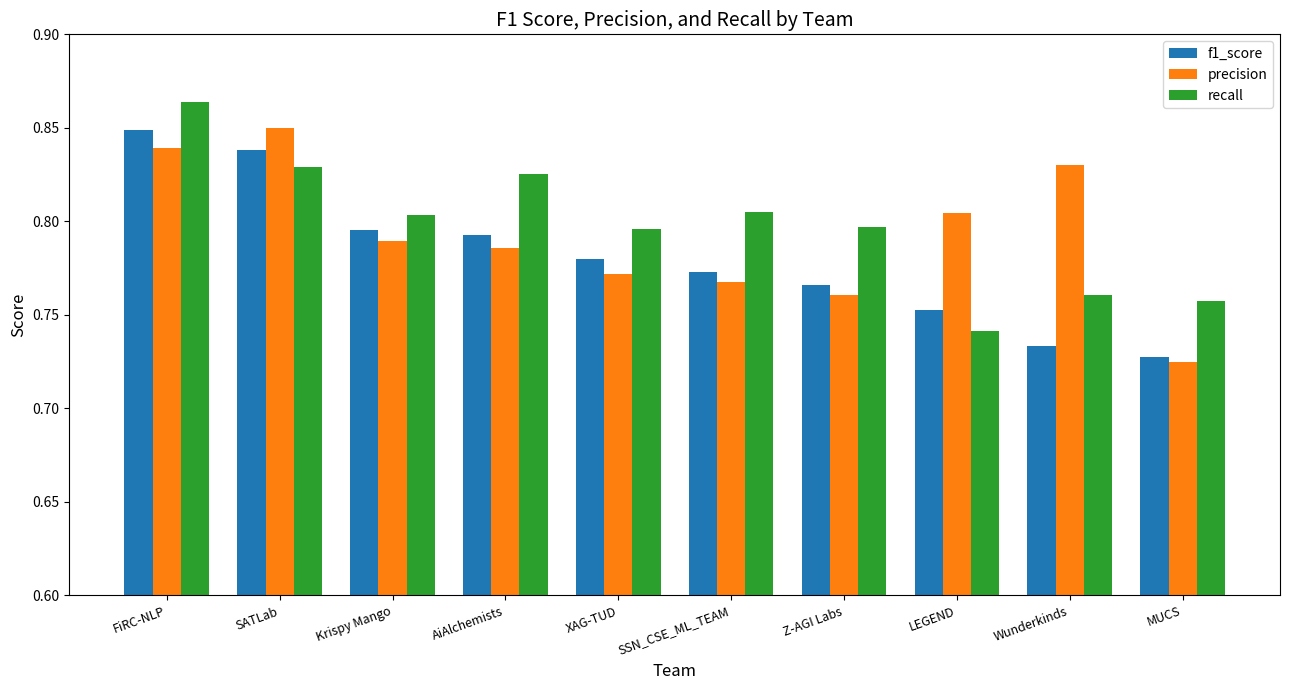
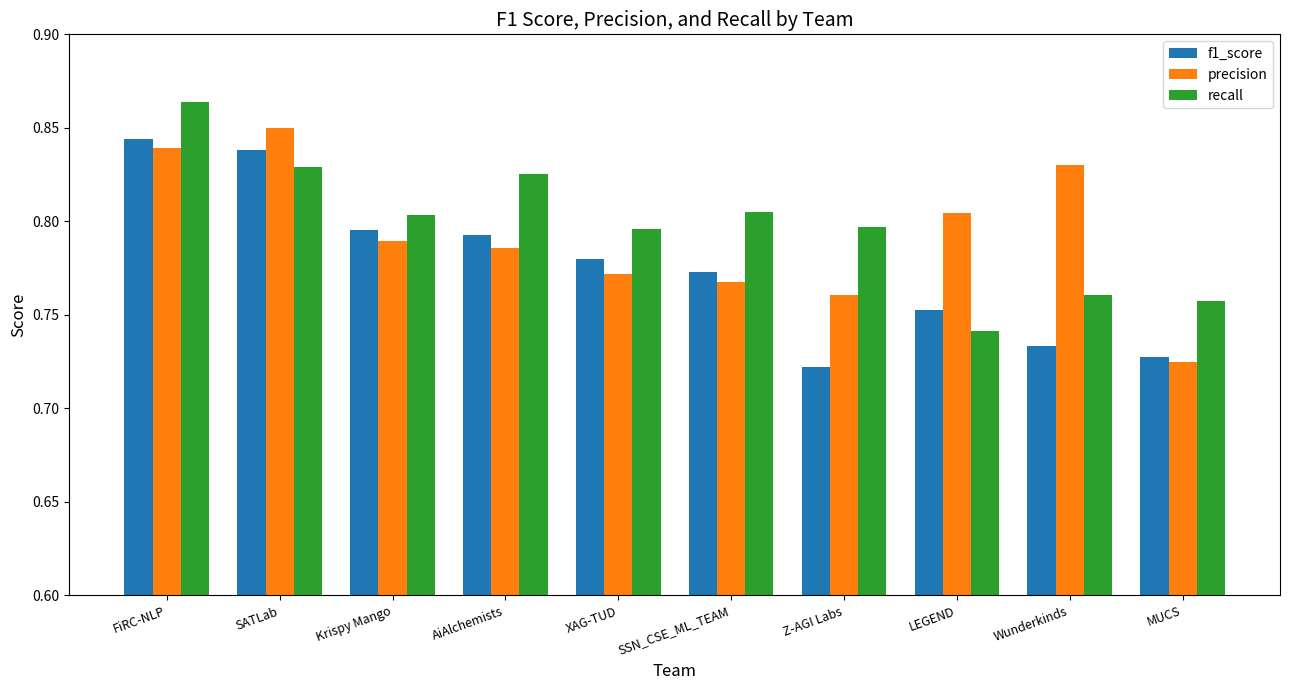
  {
    "f1_score": {
-     "FiRC-NLP": 0.849,
+     "FiRC-NLP": 0.844,
      "SATLab": 0.838,
      "Krispy Mango": 0.796,
      "AiAlchemists": 0.793,
      "XAG-TUD": 0.780,
      "SSN_CSE_ML_TEAM": 0.773,
-     "Z-AGI Labs": 0.766,
+     "Z-AGI Labs": 0.722,
      "LEGEND": 0.753,
      "Wunderkinds": 0.733,
      "MUCS": 0.728
    },
    "precision": {
      "FiRC-NLP": 0.839,
      "SATLab": 0.850,
      "Krispy Mango": 0.790,
      "AiAlchemists": 0.786,
      "XAG-TUD": 0.772,
      "SSN_CSE_ML_TEAM": 0.768,
      "Z-AGI Labs": 0.761,
      "LEGEND": 0.804,
      "Wunderkinds": 0.830,
      "MUCS": 0.725
    },
    "recall": {
      "FiRC-NLP": 0.864,
      "SATLab": 0.829,
      "Krispy Mango": 0.803,
      "AiAlchemists": 0.825,
      "XAG-TUD": 0.796,
      "SSN_CSE_ML_TEAM": 0.805,
      "Z-AGI Labs": 0.797,
      "LEGEND": 0.742,
      "Wunderkinds": 0.761,
      "MUCS": 0.757
    }
  }
